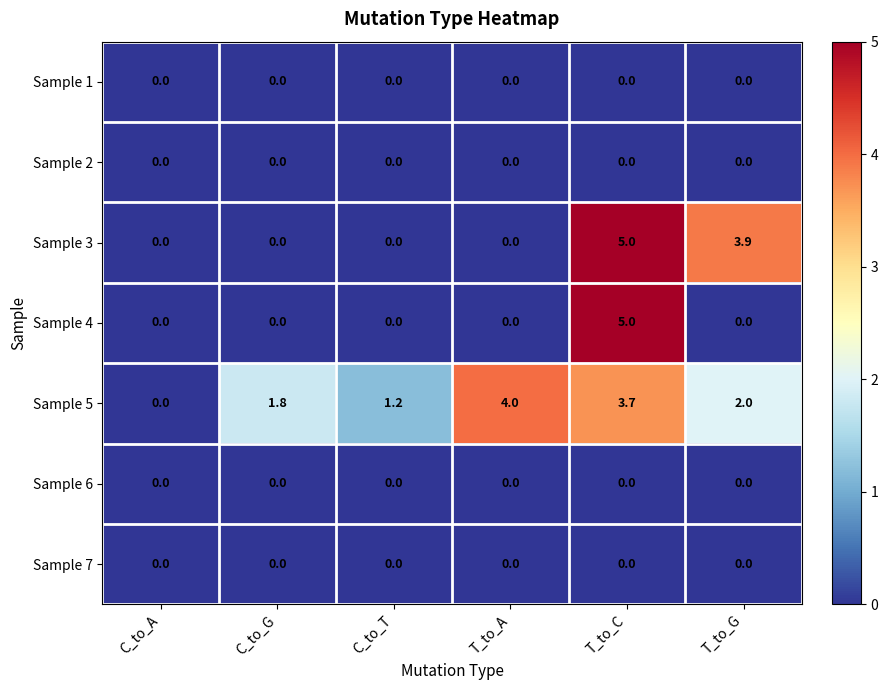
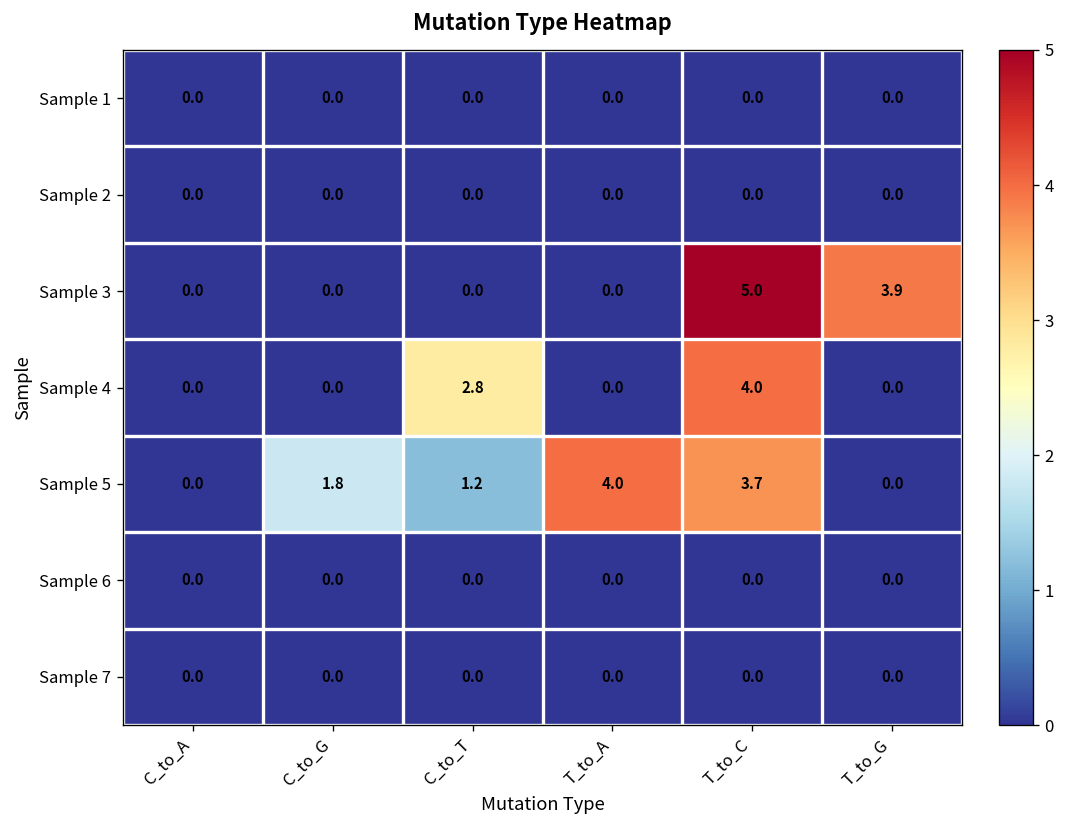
  {
    "Sample 1": {
      "C_to_A": 0.0,
      "C_to_G": 0.0,
      "C_to_T": 0.0,
      "T_to_A": 0.0,
      "T_to_C": 0.0,
      "T_to_G": 0.0
    },
    "Sample 2": {
      "C_to_A": 0.0,
      "C_to_G": 0.0,
      "C_to_T": 0.0,
      "T_to_A": 0.0,
      "T_to_C": 0.0,
      "T_to_G": 0.0
    },
    "Sample 3": {
      "C_to_A": 0.0,
      "C_to_G": 0.0,
      "C_to_T": 0.0,
      "T_to_A": 0.0,
      "T_to_C": 5.0,
      "T_to_G": 3.9
    },
    "Sample 4": {
      "C_to_A": 0.0,
      "C_to_G": 0.0,
-     "C_to_T": 0.0,
+     "C_to_T": 2.8,
      "T_to_A": 0.0,
-     "T_to_C": 5.0,
+     "T_to_C": 4.0,
      "T_to_G": 0.0
    },
    "Sample 5": {
      "C_to_A": 0.0,
      "C_to_G": 1.8,
      "C_to_T": 1.2,
      "T_to_A": 4.0,
      "T_to_C": 3.7,
-     "T_to_G": 2.0
+     "T_to_G": 0.0
    },
    "Sample 6": {
      "C_to_A": 0.0,
      "C_to_G": 0.0,
      "C_to_T": 0.0,
      "T_to_A": 0.0,
      "T_to_C": 0.0,
      "T_to_G": 0.0
    },
    "Sample 7": {
      "C_to_A": 0.0,
      "C_to_G": 0.0,
      "C_to_T": 0.0,
      "T_to_A": 0.0,
      "T_to_C": 0.0,
      "T_to_G": 0.0
    }
  }
